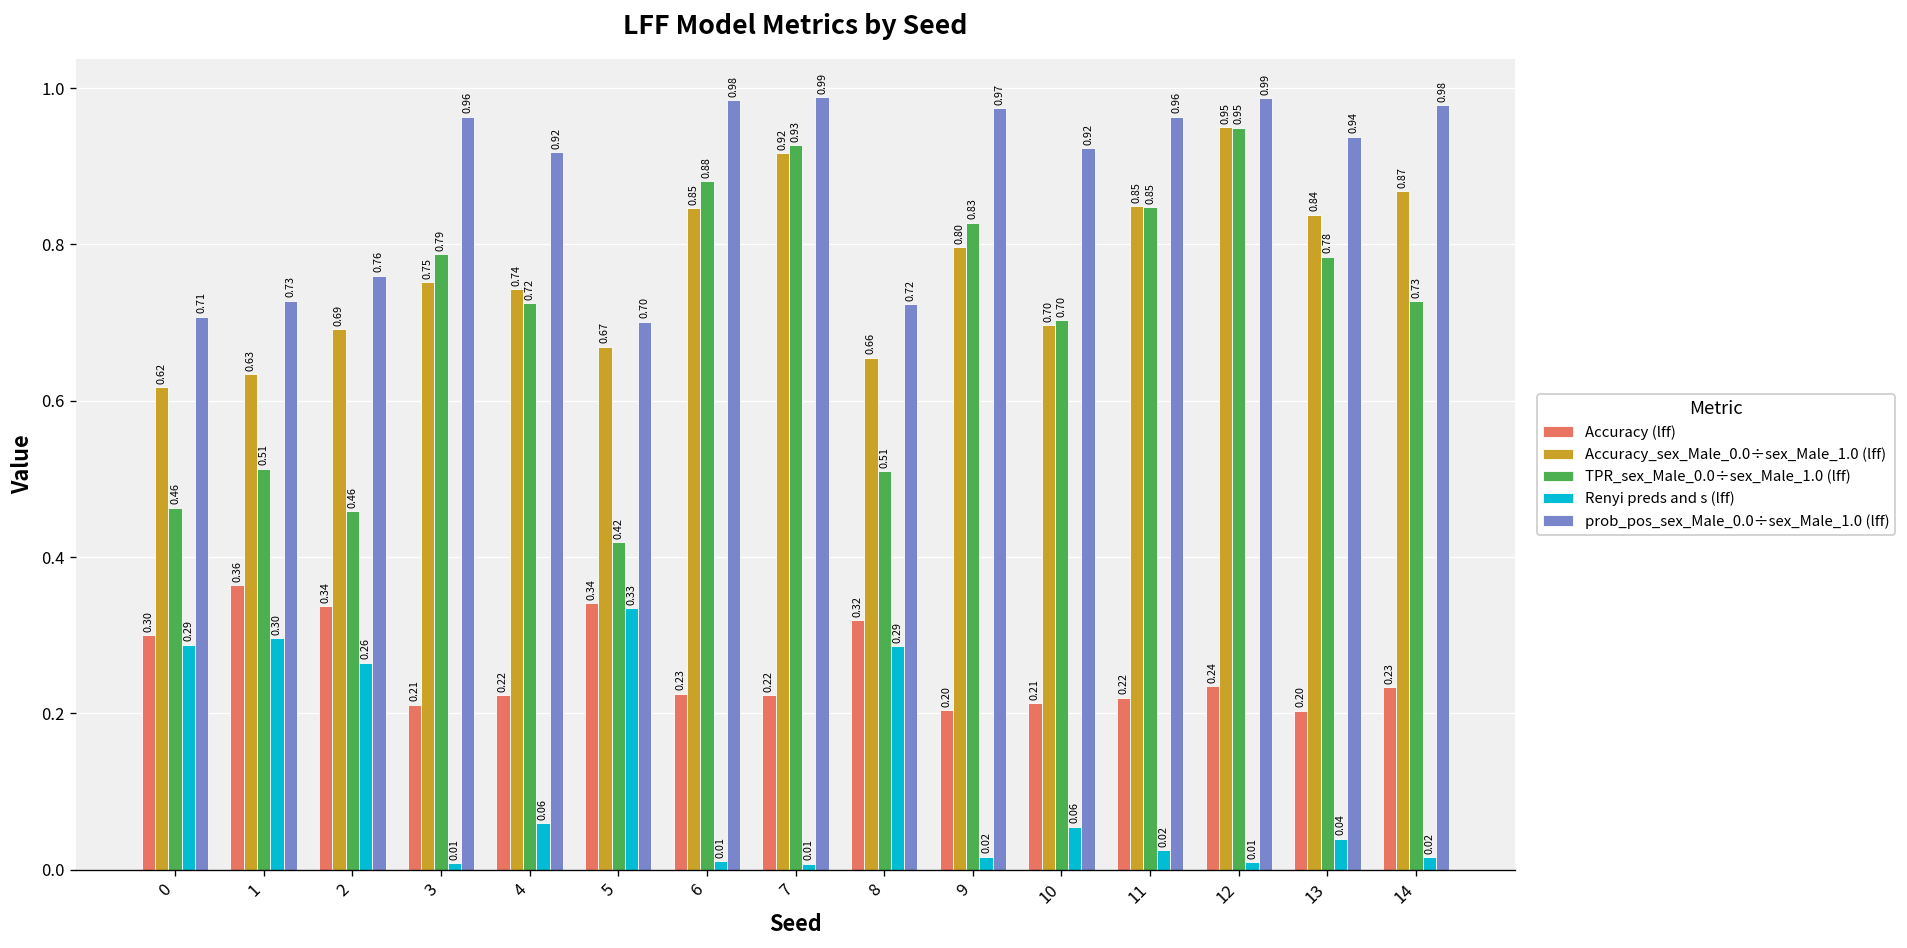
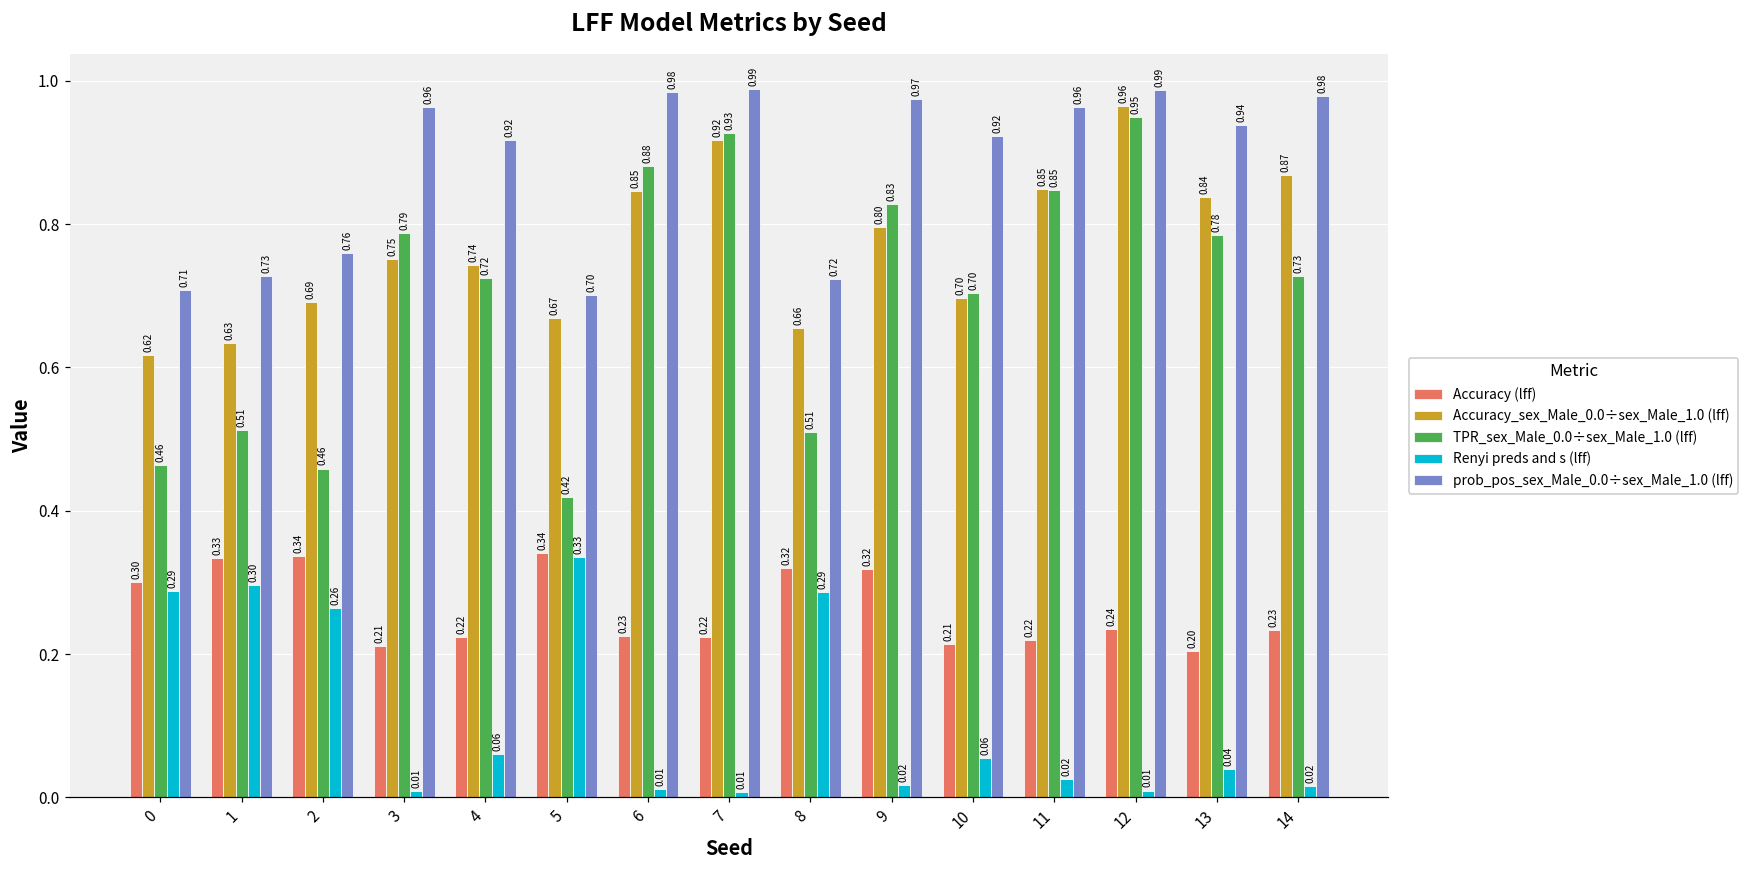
  {
    "Accuracy (lff)": {
      "0": 0.30,
-     "1": 0.36,
+     "1": 0.33,
      "2": 0.34,
      "3": 0.21,
      "4": 0.22,
      "5": 0.34,
      "6": 0.23,
      "7": 0.22,
      "8": 0.32,
-     "9": 0.20,
+     "9": 0.32,
      "10": 0.21,
      "11": 0.22,
      "12": 0.24,
      "13": 0.20,
      "14": 0.23
    },
    "Accuracy_sex_Male_0.0÷sex_Male_1.0 (lff)": {
      "0": 0.62,
      "1": 0.63,
      "2": 0.69,
      "3": 0.75,
      "4": 0.74,
      "5": 0.67,
      "6": 0.85,
      "7": 0.92,
      "8": 0.66,
      "9": 0.80,
      "10": 0.70,
      "11": 0.85,
-     "12": 0.95,
+     "12": 0.96,
      "13": 0.84,
      "14": 0.87
    },
    "TPR_sex_Male_0.0÷sex_Male_1.0 (lff)": {
      "0": 0.46,
      "1": 0.51,
      "2": 0.46,
      "3": 0.79,
      "4": 0.72,
      "5": 0.42,
      "6": 0.88,
      "7": 0.93,
      "8": 0.51,
      "9": 0.83,
      "10": 0.70,
      "11": 0.85,
      "12": 0.95,
      "13": 0.78,
      "14": 0.73
    },
    "Renyi preds and s (lff)": {
      "0": 0.29,
      "1": 0.30,
      "2": 0.26,
      "3": 0.01,
      "4": 0.06,
      "5": 0.33,
      "6": 0.01,
      "7": 0.01,
      "8": 0.29,
      "9": 0.02,
      "10": 0.06,
      "11": 0.02,
      "12": 0.01,
      "13": 0.04,
      "14": 0.02
    },
    "prob_pos_sex_Male_0.0÷sex_Male_1.0 (lff)": {
      "0": 0.71,
      "1": 0.73,
      "2": 0.76,
      "3": 0.96,
      "4": 0.92,
      "5": 0.70,
      "6": 0.98,
      "7": 0.99,
      "8": 0.72,
      "9": 0.97,
      "10": 0.92,
      "11": 0.96,
      "12": 0.99,
      "13": 0.94,
      "14": 0.98
    }
  }
